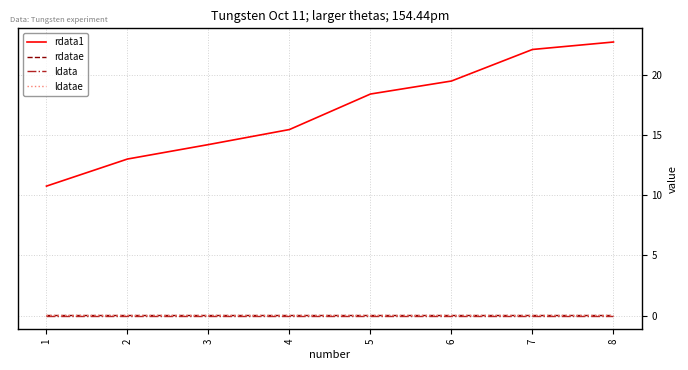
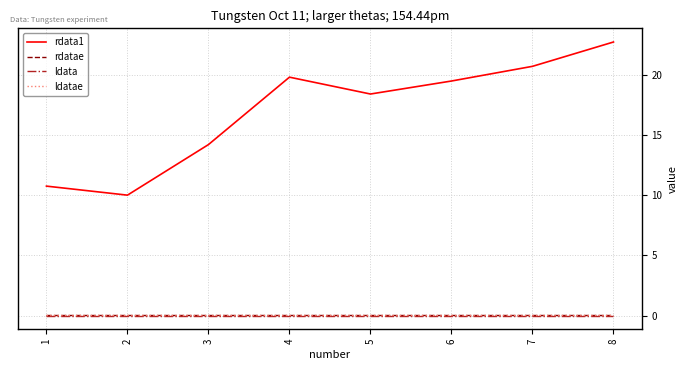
  {
    "rdata1": {
      "1": 10.8,
-     "2": 13,
+     "2": 10,
      "3": 14.2,
-     "4": 15.5,
+     "4": 19.8,
      "5": 18.4,
      "6": 19.5,
-     "7": 22.1,
+     "7": 20.7,
      "8": 22.7
    }
  }
